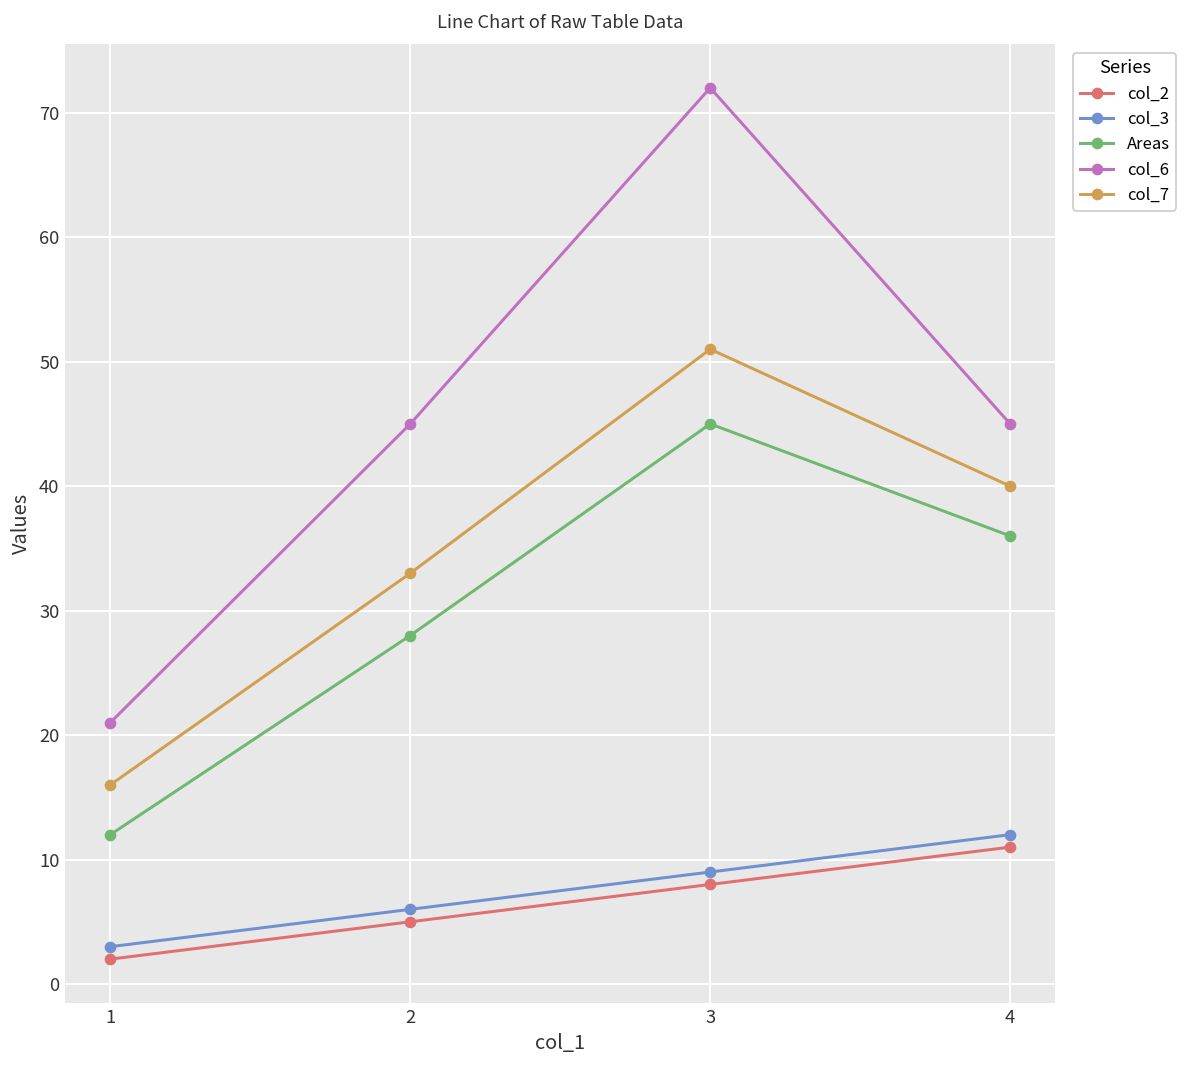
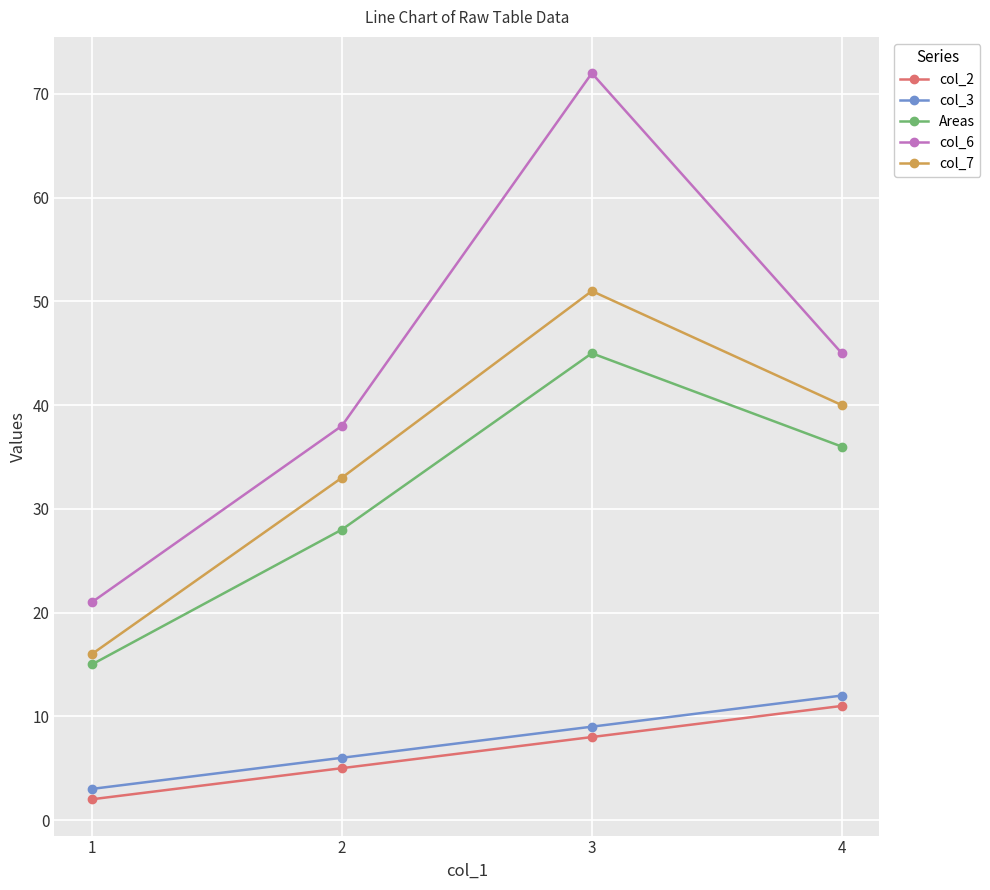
  {
    "col_3": {
      "1": 3,
      "2": 6,
      "3": 9,
      "4": 12
    },
    "Areas": {
-     "1": 12,
+     "1": 15,
      "2": 28,
      "3": 45,
      "4": 36
    },
    "col_6": {
      "1": 21,
-     "2": 45,
+     "2": 38,
      "3": 72,
      "4": 45
    }
  }
